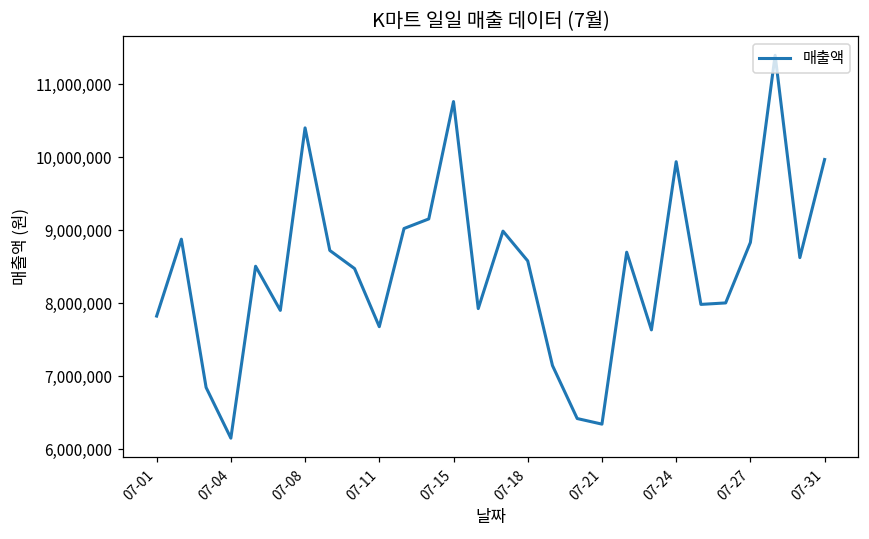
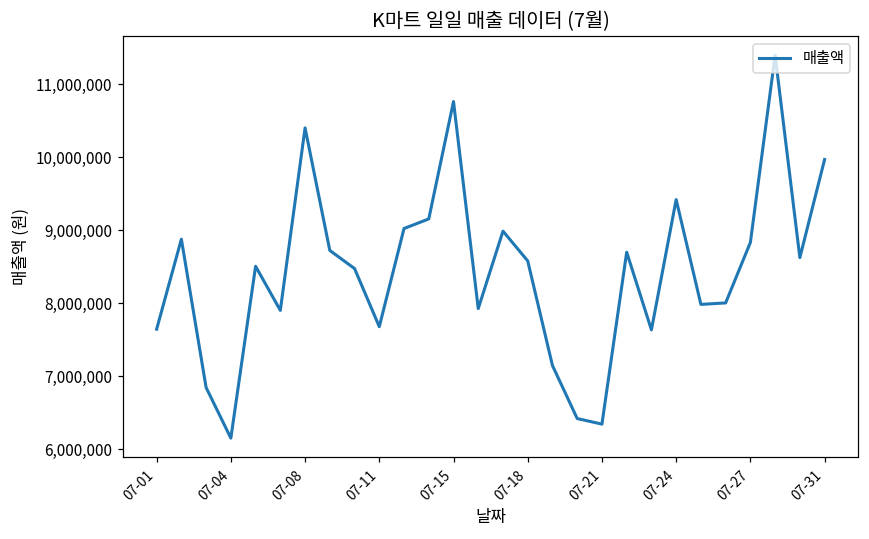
  {
-   "07-01": "7,800,000",
+   "07-01": "7,600,000",
    "07-04": "6,200,000",
    "07-08": "10,400,000",
    "07-11": "7,700,000",
    "07-15": "10,800,000",
    "07-18": "8,600,000",
    "07-21": "6,300,000",
-   "07-24": "9,900,000",
+   "07-24": "9,400,000",
    "07-27": "8,800,000",
    "07-31": "10,000,000"
  }
